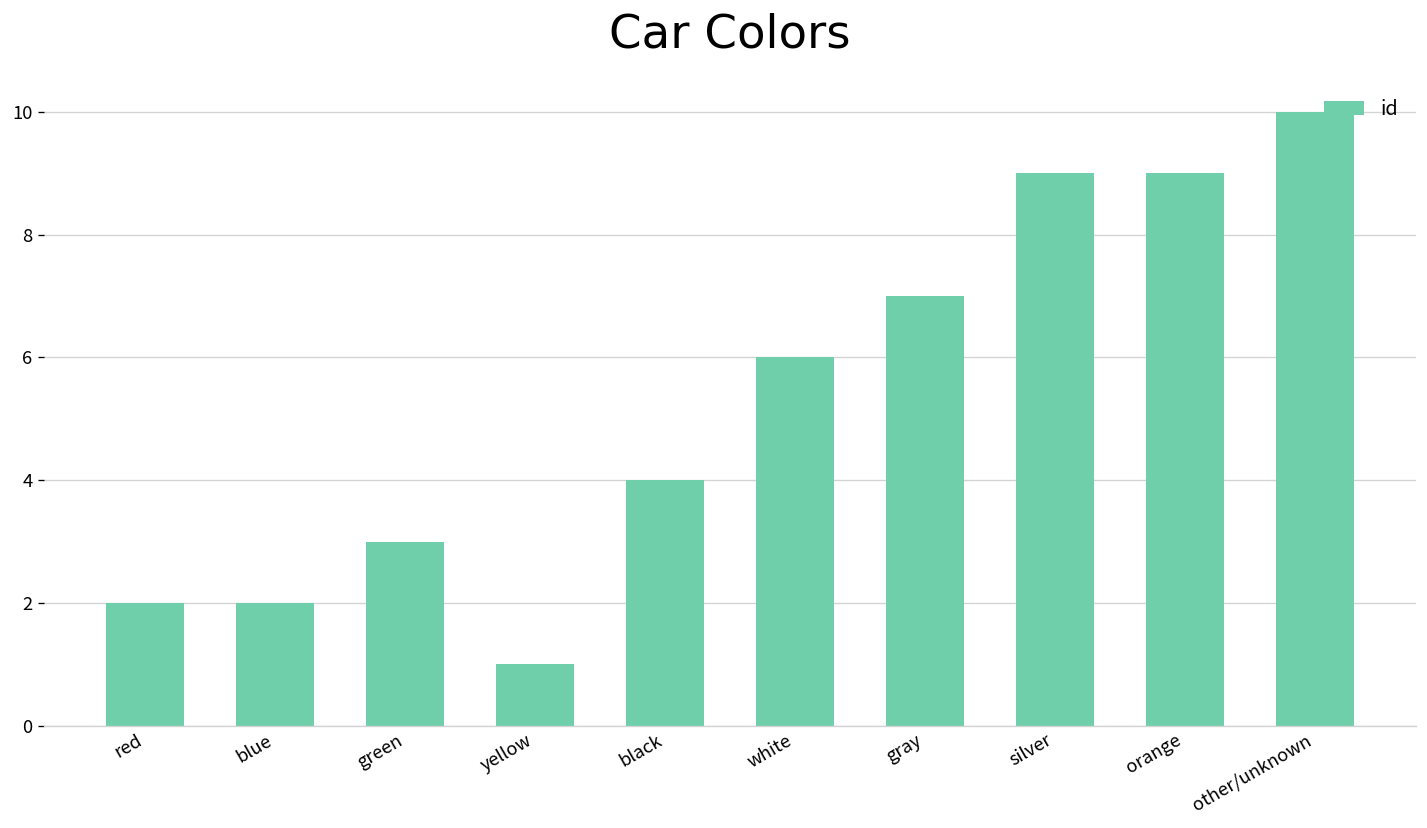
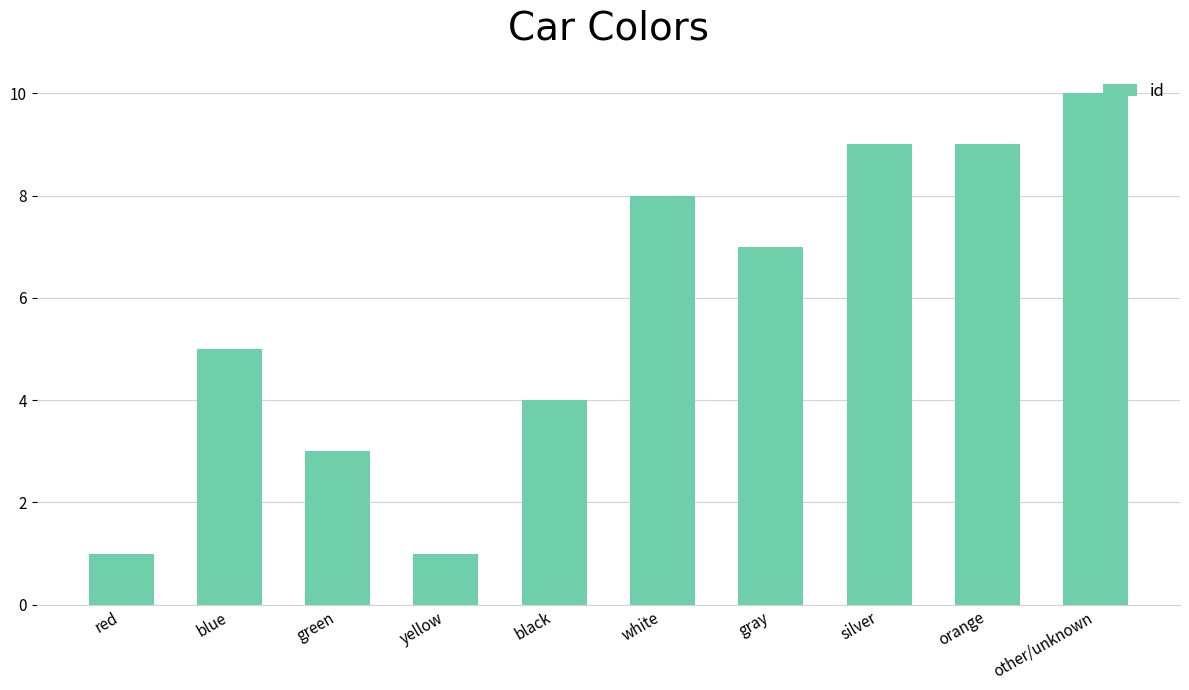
  {
-   "red": 2,
-   "blue": 2,
+   "red": 1,
+   "blue": 5,
    "green": 3,
    "yellow": 1,
    "black": 4,
-   "white": 6,
+   "white": 8,
    "gray": 7,
    "silver": 9,
    "orange": 9,
    "other/unknown": 10
  }
